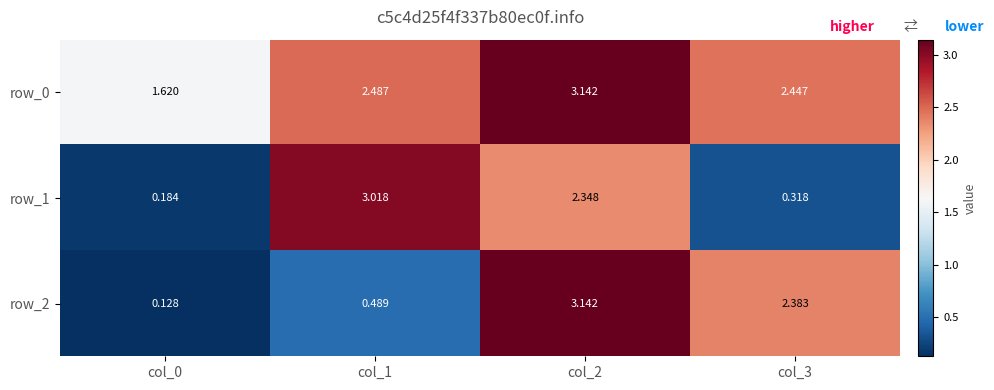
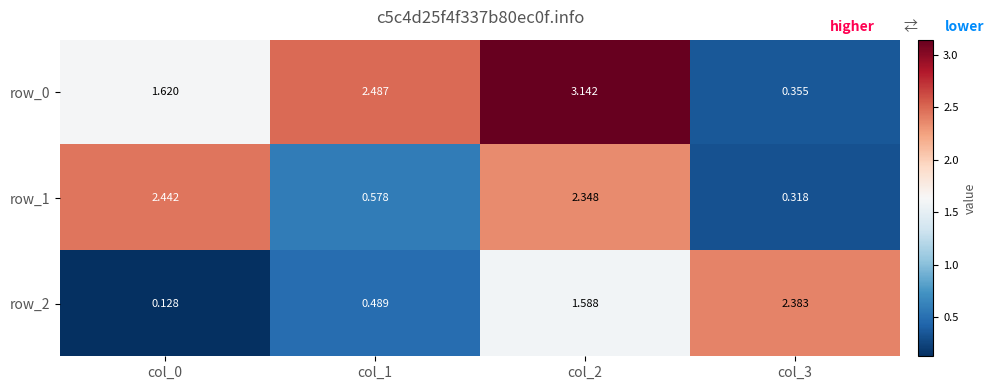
  {
    "row_0": {
      "col_0": 1.620,
      "col_1": 2.487,
      "col_2": 3.142,
-     "col_3": 2.447
+     "col_3": 0.355
    },
    "row_1": {
-     "col_0": 0.184,
-     "col_1": 3.018,
+     "col_0": 2.442,
+     "col_1": 0.578,
      "col_2": 2.348,
      "col_3": 0.318
    },
    "row_2": {
      "col_0": 0.128,
      "col_1": 0.489,
-     "col_2": 3.142,
+     "col_2": 1.588,
      "col_3": 2.383
    }
  }
